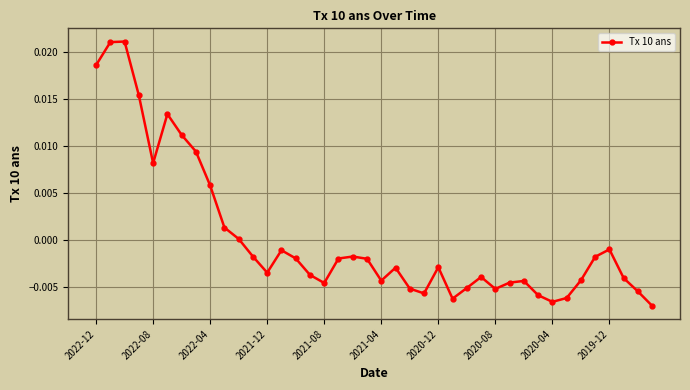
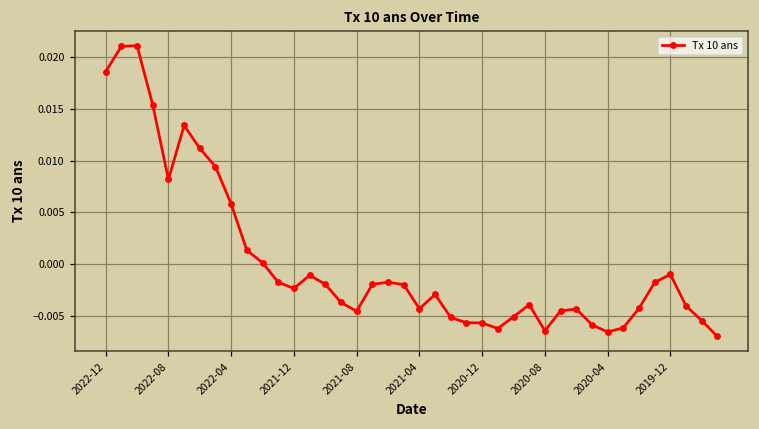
  {
    "2022-12": 0.019,
    "2022-08": 0.008,
    "2022-04": 0.006,
-   "2021-12": -0.003,
+   "2021-12": -0.002,
    "2021-08": -0.005,
    "2021-04": -0.004,
-   "2020-12": -0.003,
-   "2020-08": -0.005,
+   "2020-12": -0.006,
+   "2020-08": -0.006,
    "2020-04": -0.007,
    "2019-12": -0.001
  }
